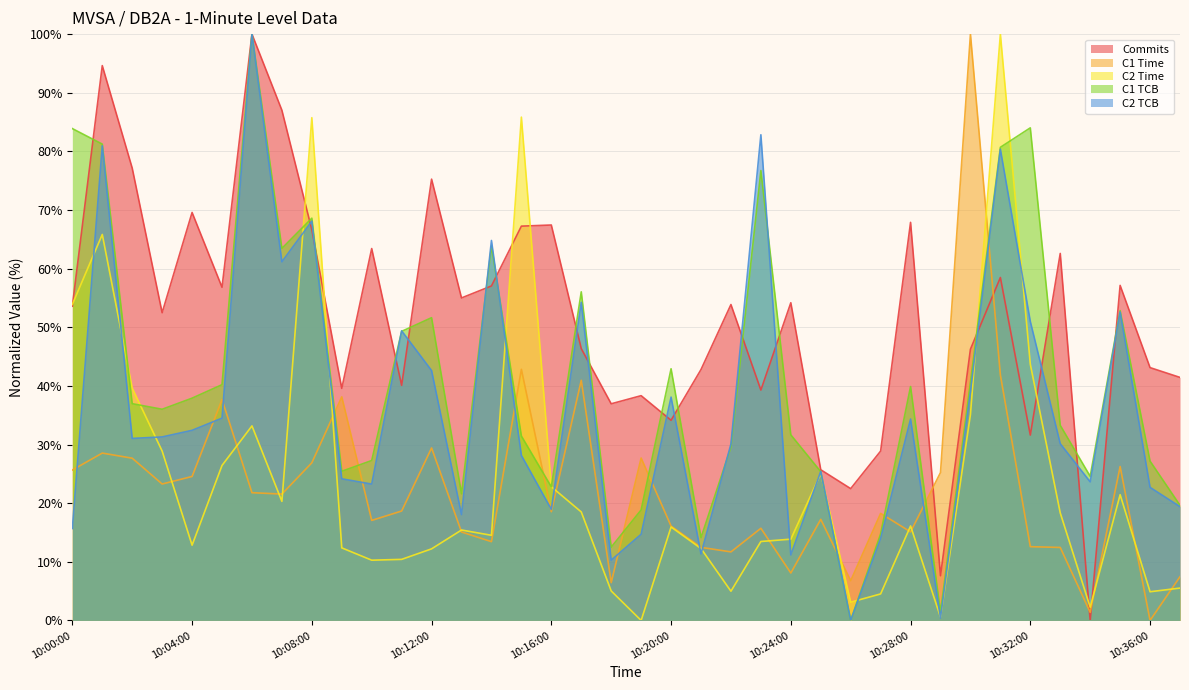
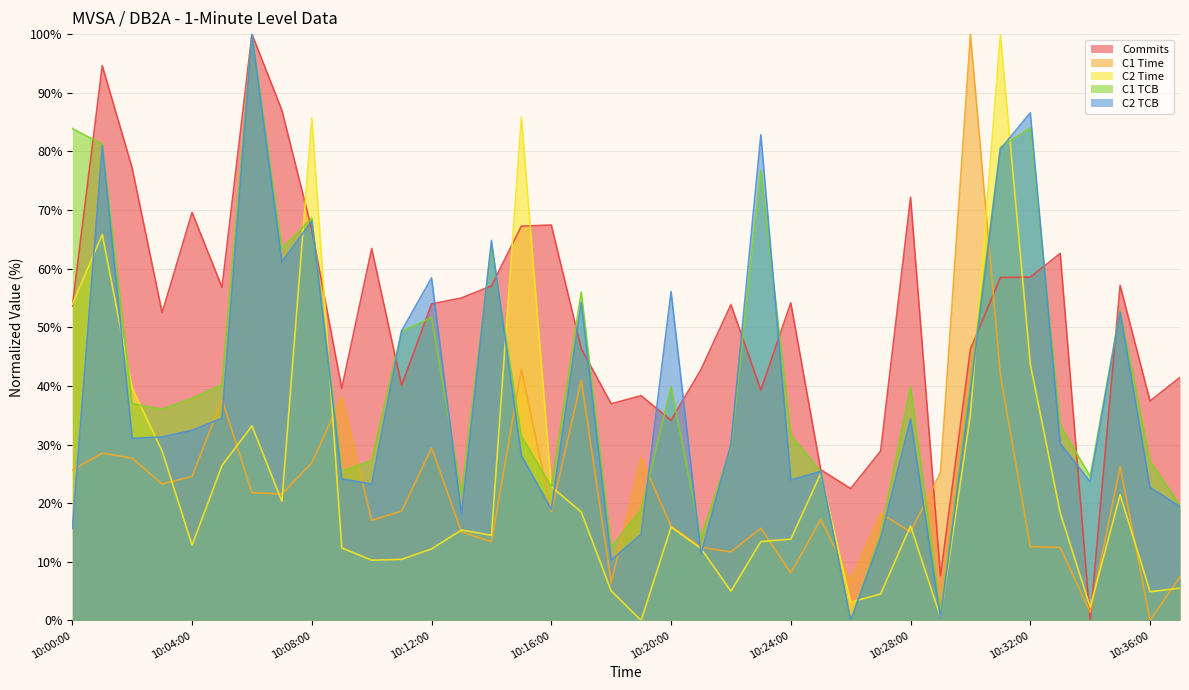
  {
    "Commits": {
      "10:04:00": "70%",
      "10:08:00": "67%",
-     "10:12:00": "75%",
+     "10:12:00": "54%",
      "10:16:00": "67%",
      "10:20:00": "34%",
      "10:24:00": "54%",
-     "10:28:00": "68%",
-     "10:32:00": "32%",
-     "10:36:00": "43%"
+     "10:28:00": "72%",
+     "10:32:00": "59%",
+     "10:36:00": "37%"
    },
    "C1 TCB": {
      "10:00:00": "84%",
      "10:04:00": "38%",
      "10:08:00": "69%",
      "10:12:00": "52%",
-     "10:20:00": "43%",
+     "10:20:00": "40%",
      "10:24:00": "32%",
      "10:28:00": "40%",
      "10:32:00": "84%",
      "10:36:00": "27%"
    },
    "C2 TCB": {
      "10:00:00": "16%",
      "10:04:00": "32%",
      "10:08:00": "68%",
-     "10:12:00": "43%",
-     "10:20:00": "38%",
-     "10:24:00": "11%",
+     "10:12:00": "58%",
+     "10:20:00": "56%",
+     "10:24:00": "24%",
      "10:28:00": "34%",
-     "10:32:00": "51%",
+     "10:32:00": "87%",
      "10:36:00": "23%"
    }
  }
